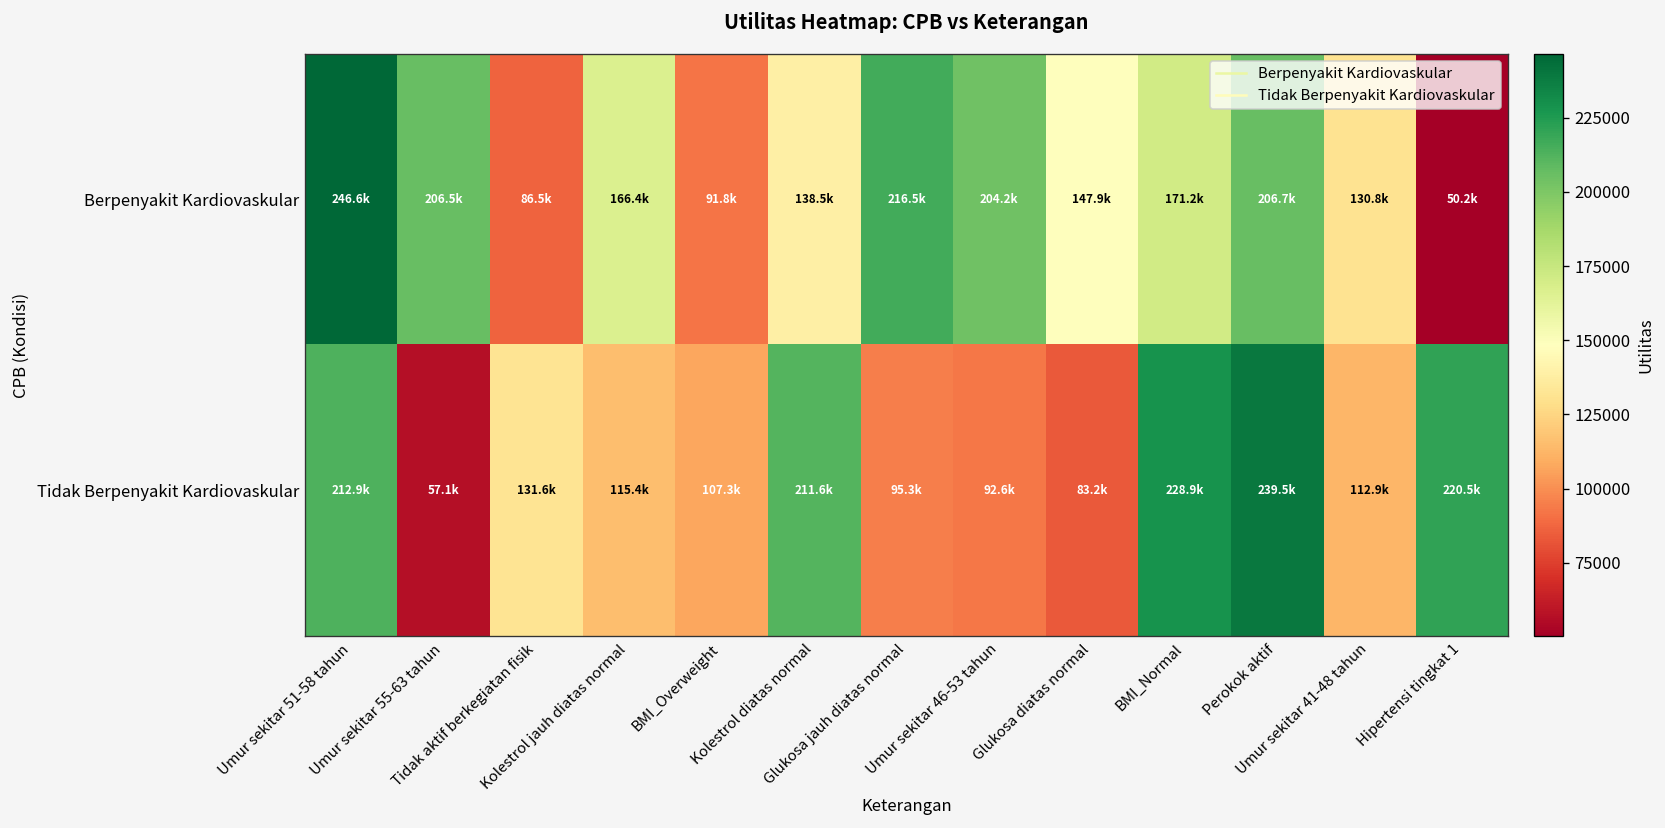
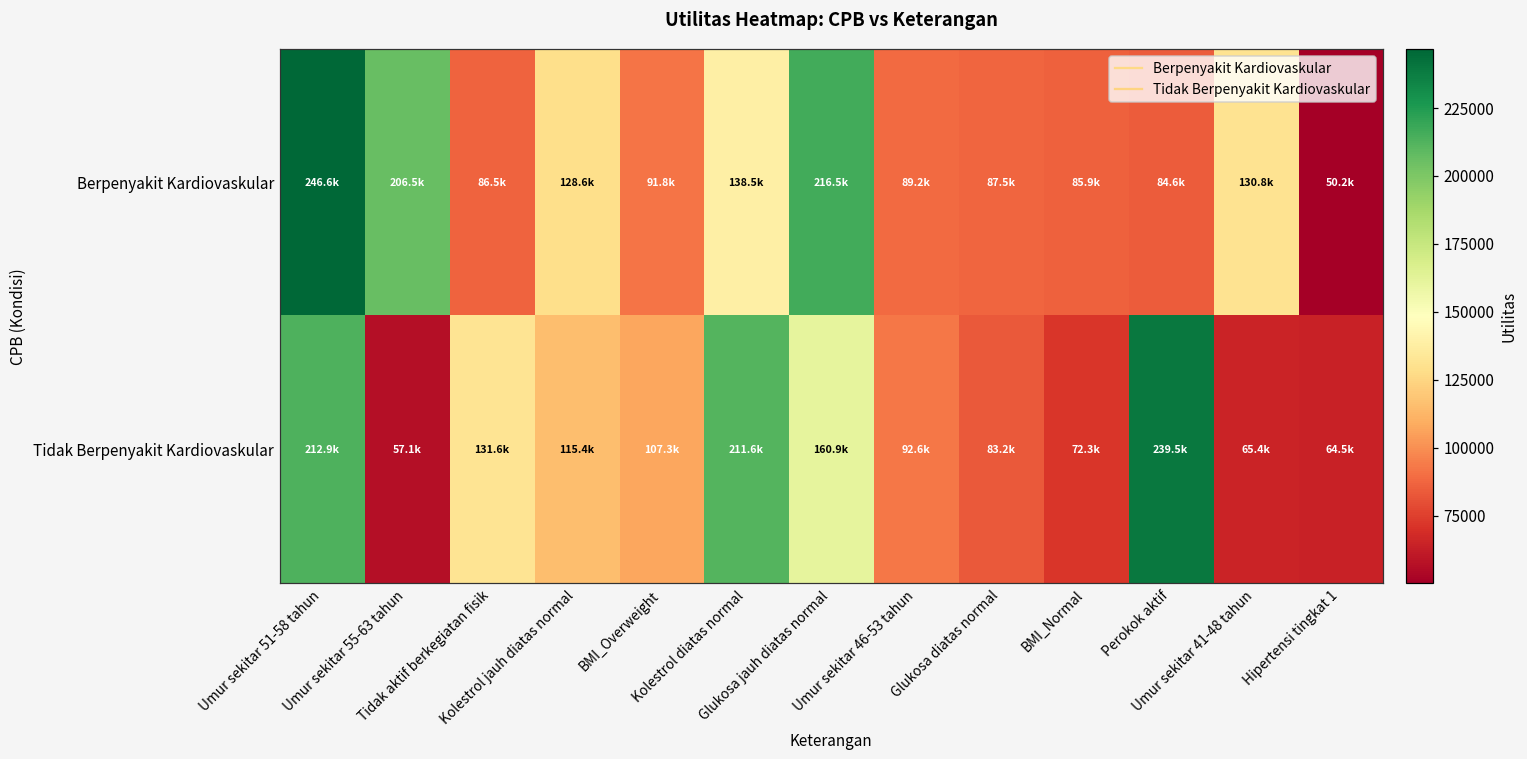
  {
    "Berpenyakit Kardiovaskular": {
      "Umur sekitar 51-58 tahun": "246.6k",
      "Umur sekitar 55-63 tahun": "206.5k",
      "Tidak aktif berkegiatan fisik": "86.5k",
-     "Kolestrol jauh diatas normal": "166.4k",
+     "Kolestrol jauh diatas normal": "128.6k",
      "BMI_Overweight": "91.8k",
      "Kolestrol diatas normal": "138.5k",
      "Glukosa jauh diatas normal": "216.5k",
-     "Umur sekitar 46-53 tahun": "204.2k",
-     "Glukosa diatas normal": "147.9k",
-     "BMI_Normal": "171.2k",
-     "Perokok aktif": "206.7k",
+     "Umur sekitar 46-53 tahun": "89.2k",
+     "Glukosa diatas normal": "87.5k",
+     "BMI_Normal": "85.9k",
+     "Perokok aktif": "84.6k",
      "Umur sekitar 41-48 tahun": "130.8k",
      "Hipertensi tingkat 1": "50.2k"
    },
    "Tidak Berpenyakit Kardiovaskular": {
      "Umur sekitar 51-58 tahun": "212.9k",
      "Umur sekitar 55-63 tahun": "57.1k",
      "Tidak aktif berkegiatan fisik": "131.6k",
      "Kolestrol jauh diatas normal": "115.4k",
      "BMI_Overweight": "107.3k",
      "Kolestrol diatas normal": "211.6k",
-     "Glukosa jauh diatas normal": "95.3k",
+     "Glukosa jauh diatas normal": "160.9k",
      "Umur sekitar 46-53 tahun": "92.6k",
      "Glukosa diatas normal": "83.2k",
-     "BMI_Normal": "228.9k",
+     "BMI_Normal": "72.3k",
      "Perokok aktif": "239.5k",
-     "Umur sekitar 41-48 tahun": "112.9k",
-     "Hipertensi tingkat 1": "220.5k"
+     "Umur sekitar 41-48 tahun": "65.4k",
+     "Hipertensi tingkat 1": "64.5k"
    }
  }
